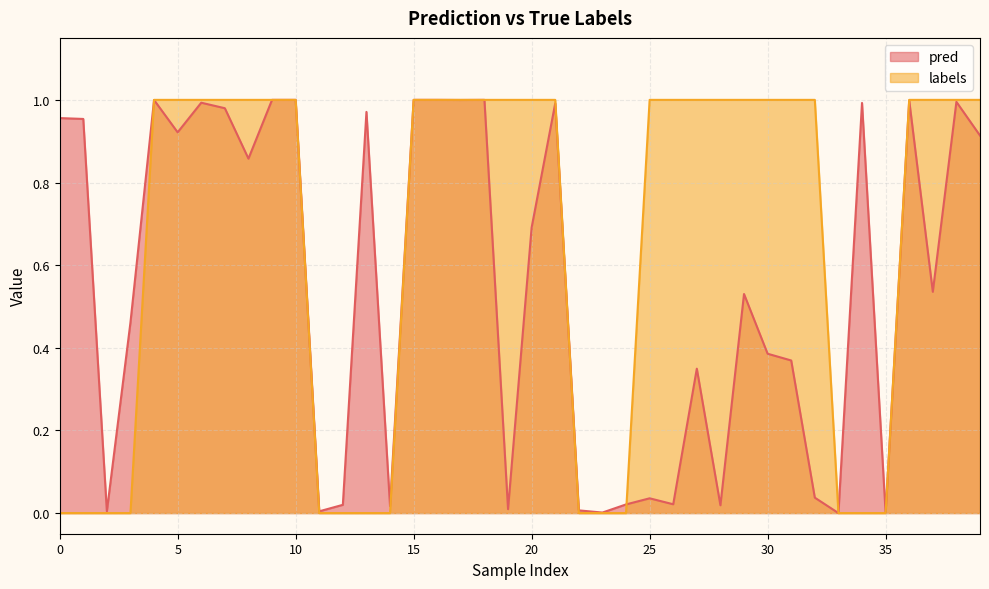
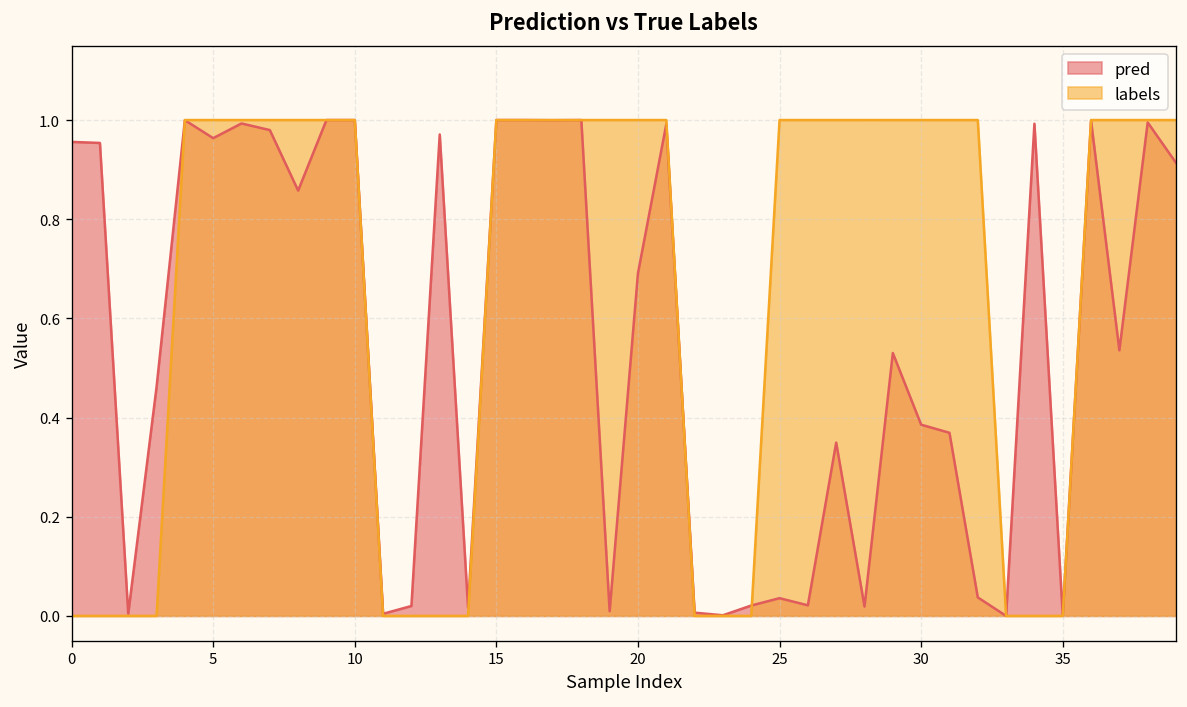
  {
    "pred": {
      "0": 0.96,
-     "5": 0.92,
+     "5": 0.96,
      "20": 0.69,
      "25": 0.04,
      "30": 0.39
    },
    "labels": {
      "0": 0.00,
      "5": 1.00,
      "20": 1.00,
      "25": 1.00,
      "30": 1.00
    }
  }
